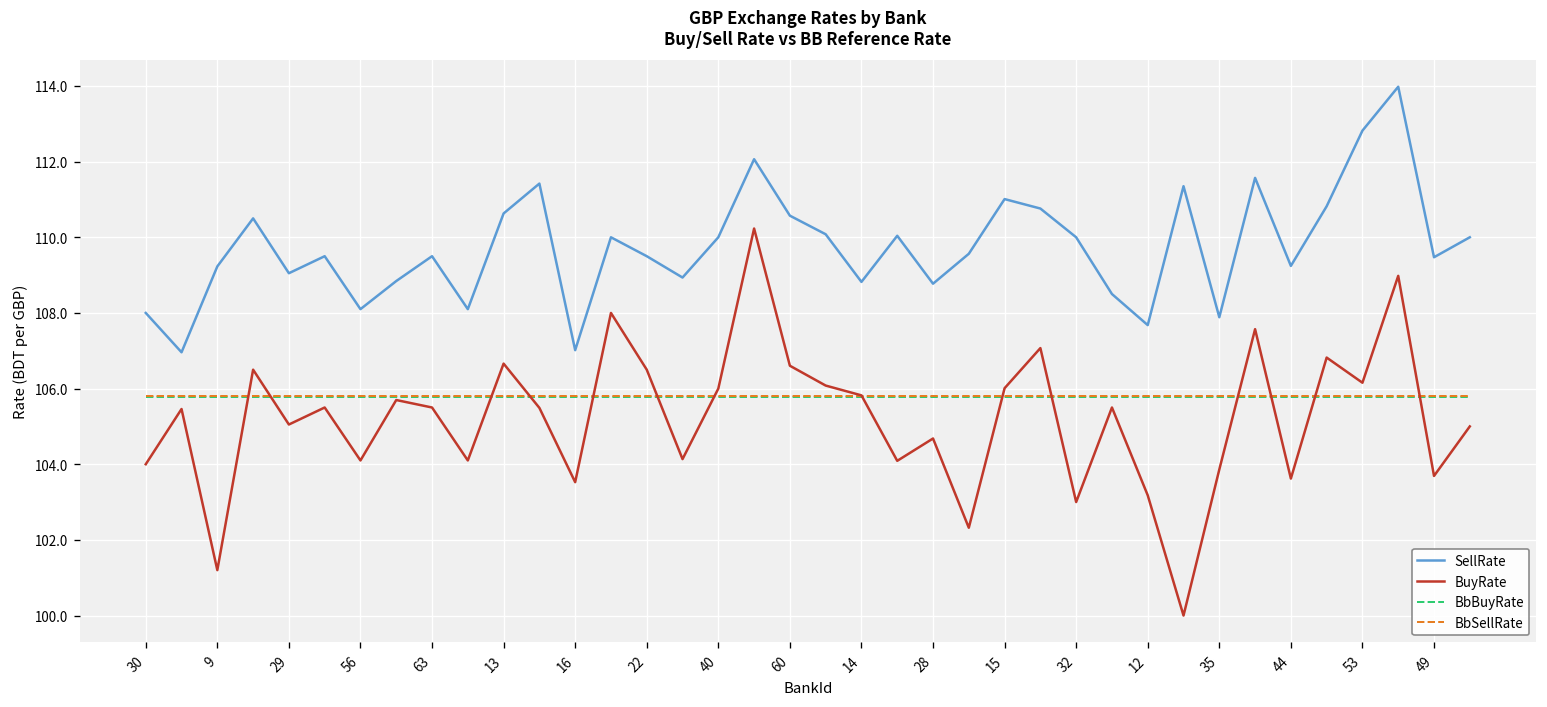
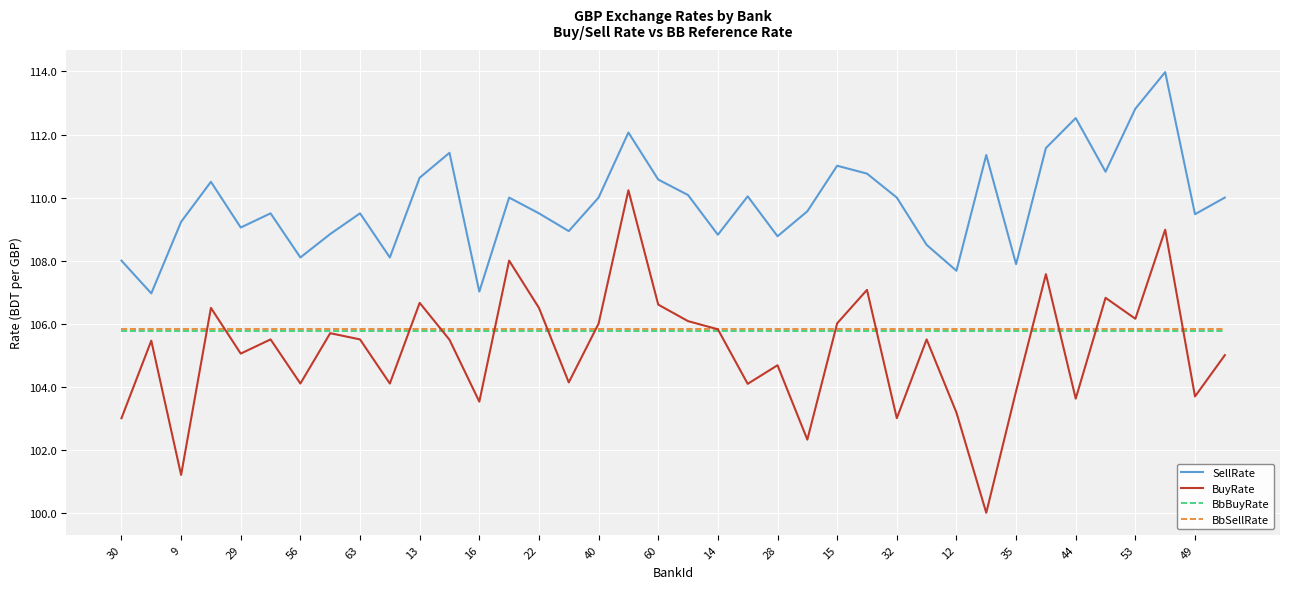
  {
    "SellRate": {
      "30": 108.0,
      "56": 108.1,
      "63": 109.5,
      "16": 107.0,
      "22": 109.5,
      "40": 110.0,
      "60": 110.6,
      "14": 108.8,
      "28": 108.8,
      "32": 110.0,
      "12": 107.7,
-     "44": 109.2,
+     "44": 112.5,
      "53": 112.8,
      "49": 109.5
    },
    "BuyRate": {
-     "30": 104,
+     "30": 103,
      "56": 104.1,
      "63": 105.5,
      "16": 103.5,
      "22": 106.5,
      "40": 106,
      "60": 106.6,
      "28": 104.7,
      "32": 103,
      "12": 103.2,
      "44": 103.6,
      "53": 106.2,
      "49": 103.7
    }
  }
